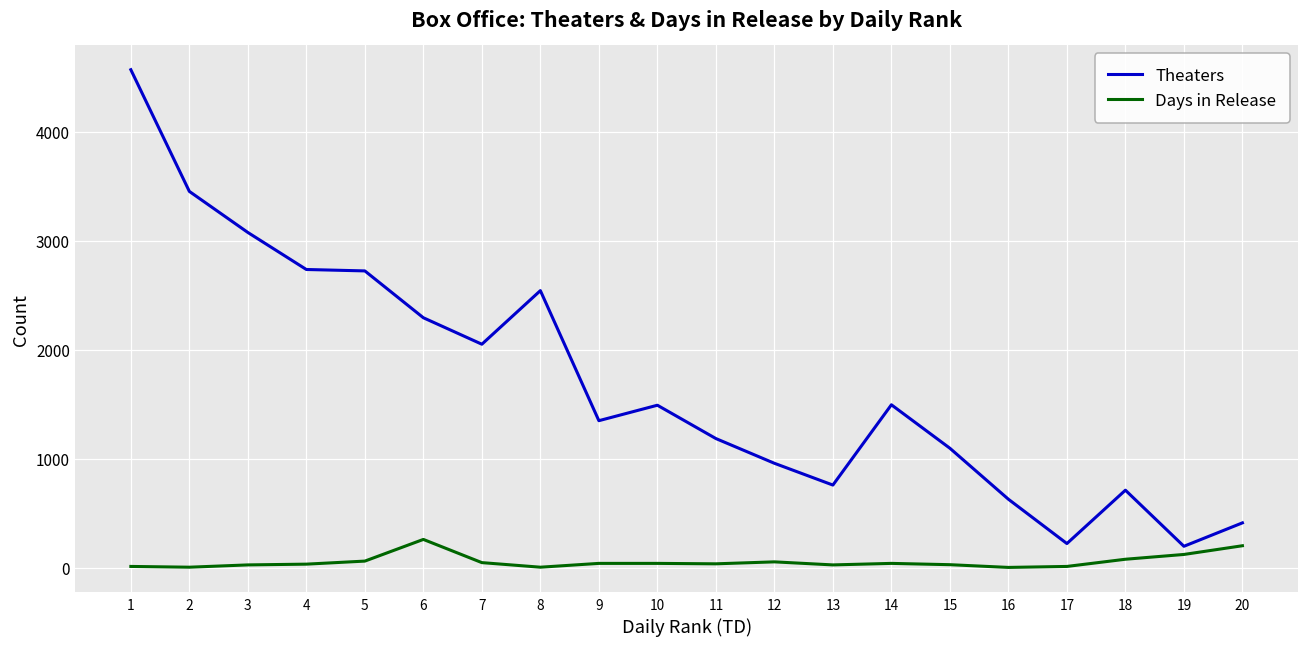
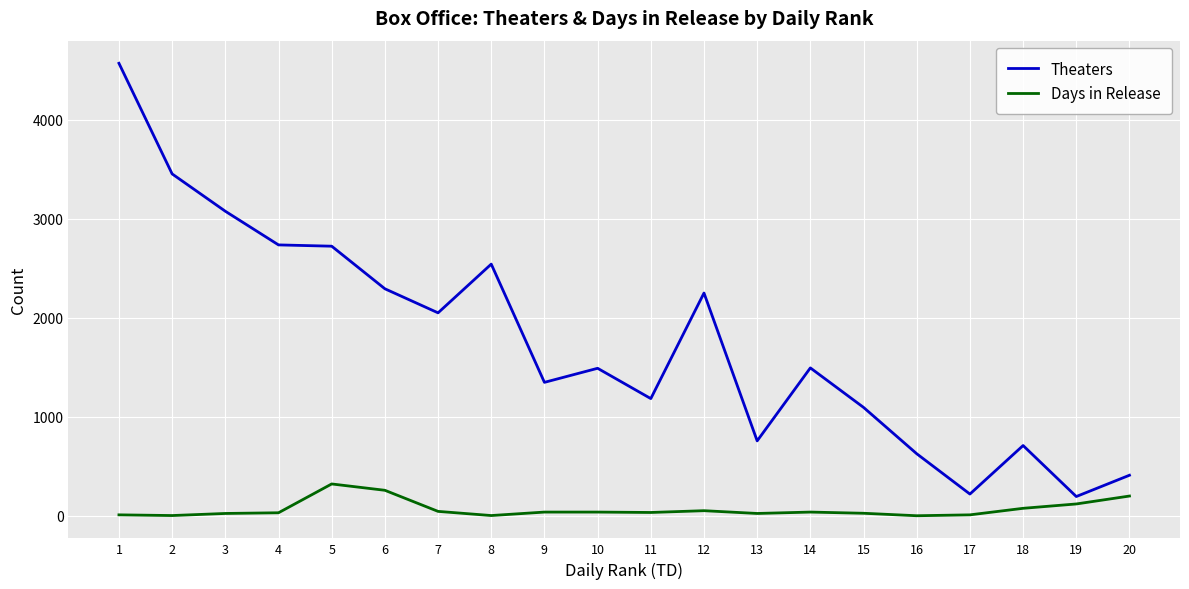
  {
    "Theaters": {
      "1": 4600,
      "2": 3500,
      "3": 3100,
      "4": 2700,
      "5": 2700,
      "6": 2300,
      "7": 2100,
      "8": 2500,
      "9": 1300,
      "10": 1500,
      "11": 1200,
-     "12": 1000,
+     "12": 2300,
      "13": 800,
      "14": 1500,
      "15": 1100,
      "16": 600,
      "17": 200,
      "18": 700,
      "19": 200,
      "20": 400
    },
    "Days in Release": {
      "1": 0,
      "2": 0,
      "3": 0,
      "4": 0,
-     "5": 100,
+     "5": 300,
      "6": 300,
      "7": 0,
      "8": 0,
      "9": 0,
      "10": 0,
      "11": 0,
      "12": 100,
      "13": 0,
      "14": 0,
      "15": 0,
      "16": 0,
      "17": 0,
      "18": 100,
      "19": 100,
      "20": 200
    }
  }
